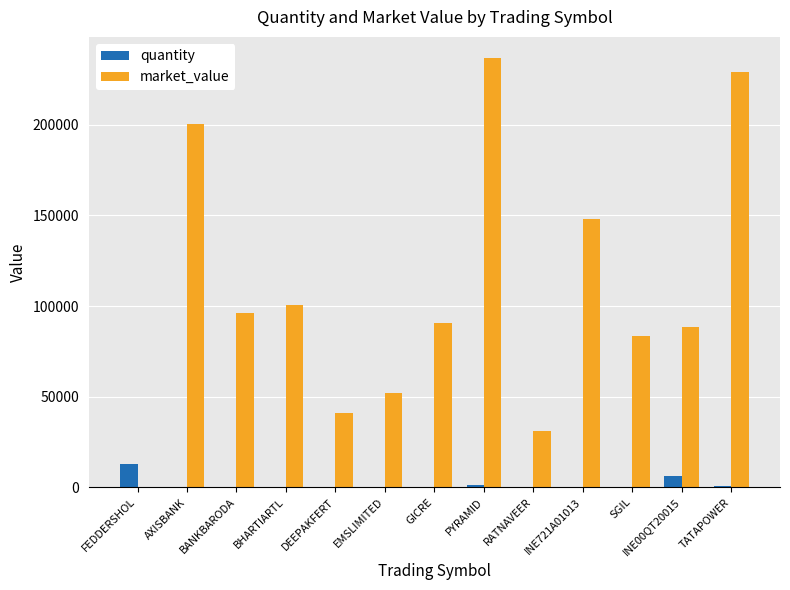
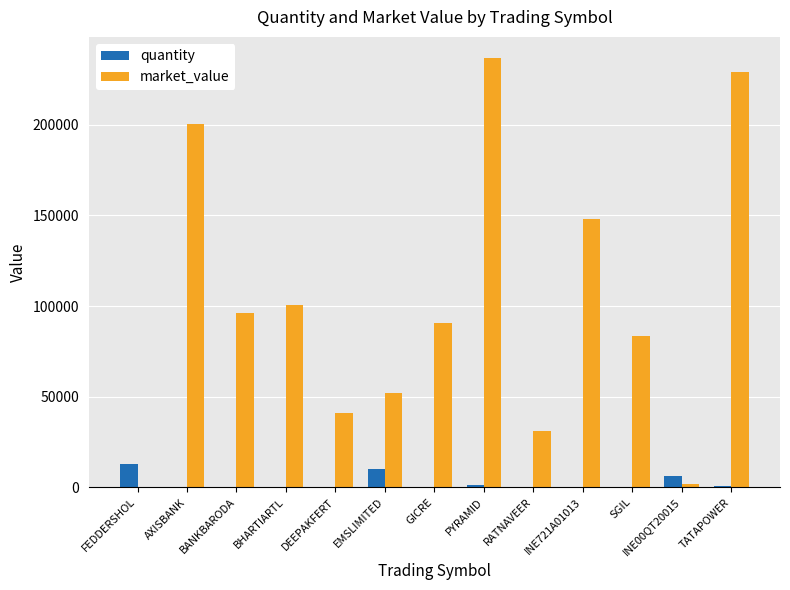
  {
    "quantity": {
      "FEDDERSHOL": 13000,
-     "EMSLIMITED": 0,
+     "EMSLIMITED": 10000,
      "INE00QT20015": 6000
    },
    "market_value": {
      "FEDDERSHOL": 0,
      "AXISBANK": 200000,
      "BANKBARODA": 96000,
      "BHARTIARTL": 100000,
      "DEEPAKFERT": 41000,
      "EMSLIMITED": 52000,
      "GICRE": 91000,
      "PYRAMID": 237000,
      "RATNAVEER": 31000,
      "INE721A01013": 148000,
      "SGIL": 84000,
-     "INE00QT20015": 88000,
+     "INE00QT20015": 2000,
      "TATAPOWER": 229000
    }
  }
